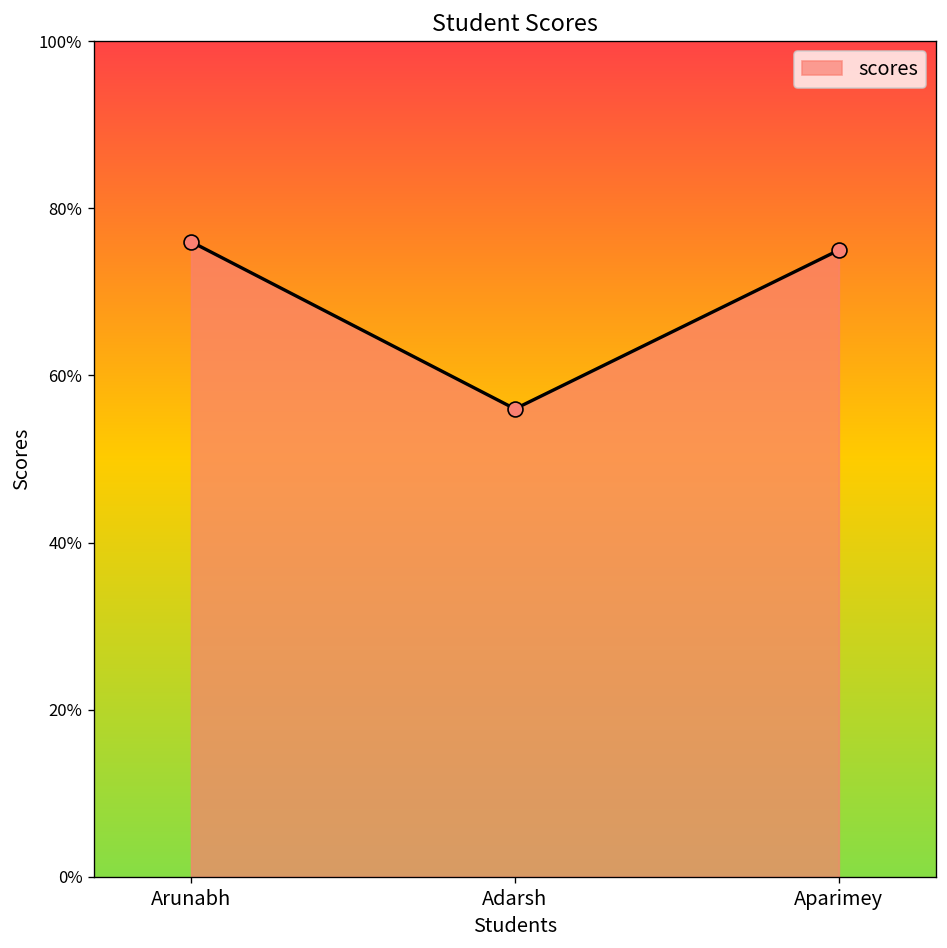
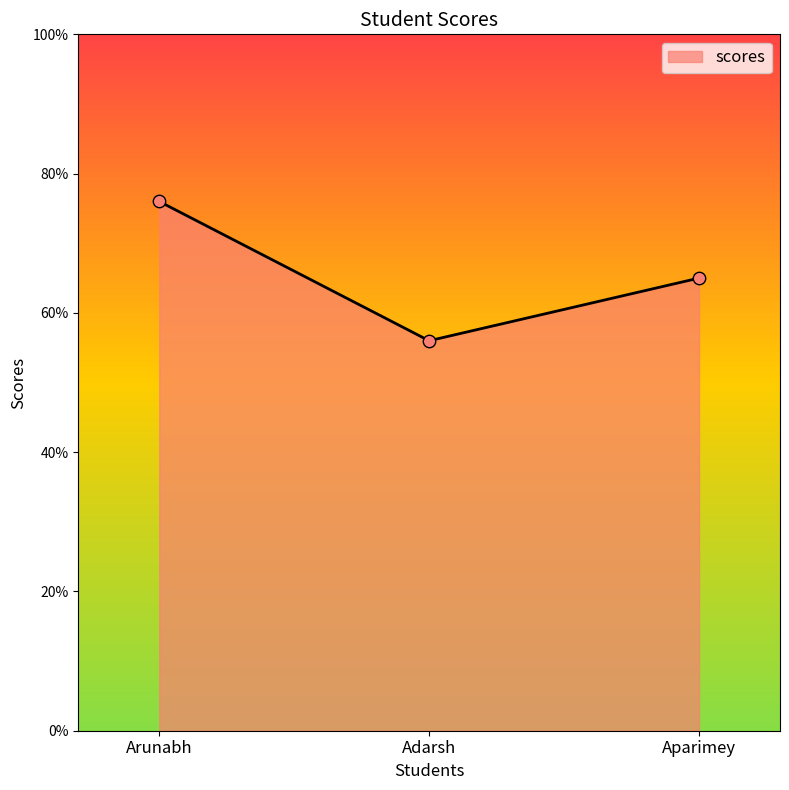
  {
    "Arunabh": "76%",
    "Adarsh": "56%",
-   "Aparimey": "75%"
+   "Aparimey": "65%"
  }
